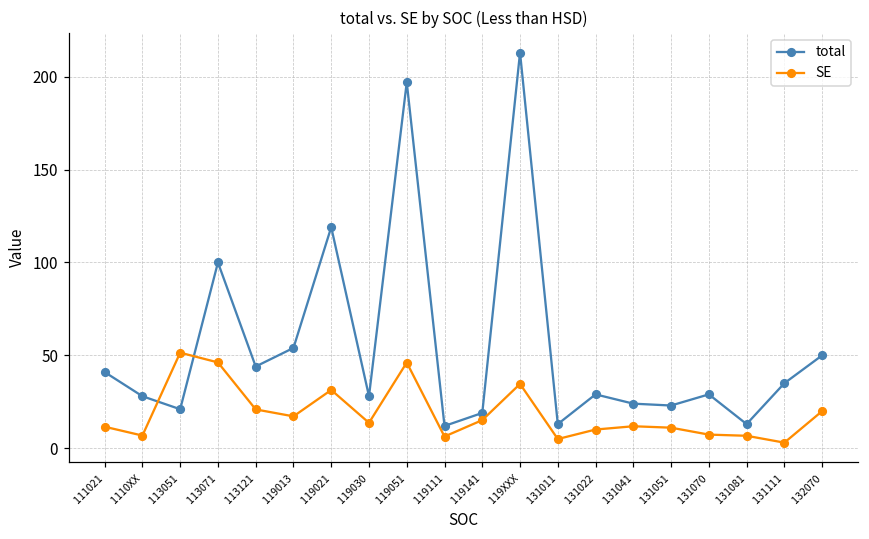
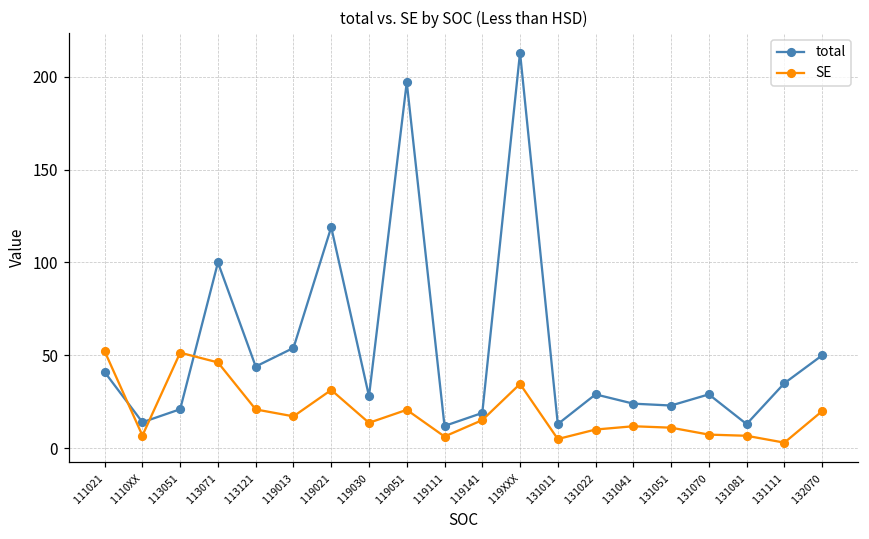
  {
    "total": {
      "111021": 41,
-     "1110XX": 28,
+     "1110XX": 14,
      "113051": 21,
      "113071": 100,
      "113121": 44,
      "119013": 54,
      "119021": 119,
      "119030": 28,
      "119051": 197,
      "119111": 12,
      "119141": 19,
      "119XXX": 213,
      "131011": 13,
      "131022": 29,
      "131041": 24,
      "131051": 23,
      "131070": 29,
      "131081": 13,
      "131111": 35,
      "132070": 50
    },
    "SE": {
-     "111021": 12,
+     "111021": 52,
      "1110XX": 7,
      "113051": 51,
      "113071": 46,
      "113121": 21,
      "119013": 17,
      "119021": 31,
      "119030": 14,
-     "119051": 46,
+     "119051": 21,
      "119111": 6,
      "119141": 15,
      "119XXX": 35,
      "131011": 5,
      "131022": 10,
      "131041": 12,
      "131051": 11,
      "131070": 7,
      "131081": 7,
      "131111": 3,
      "132070": 20
    }
  }
